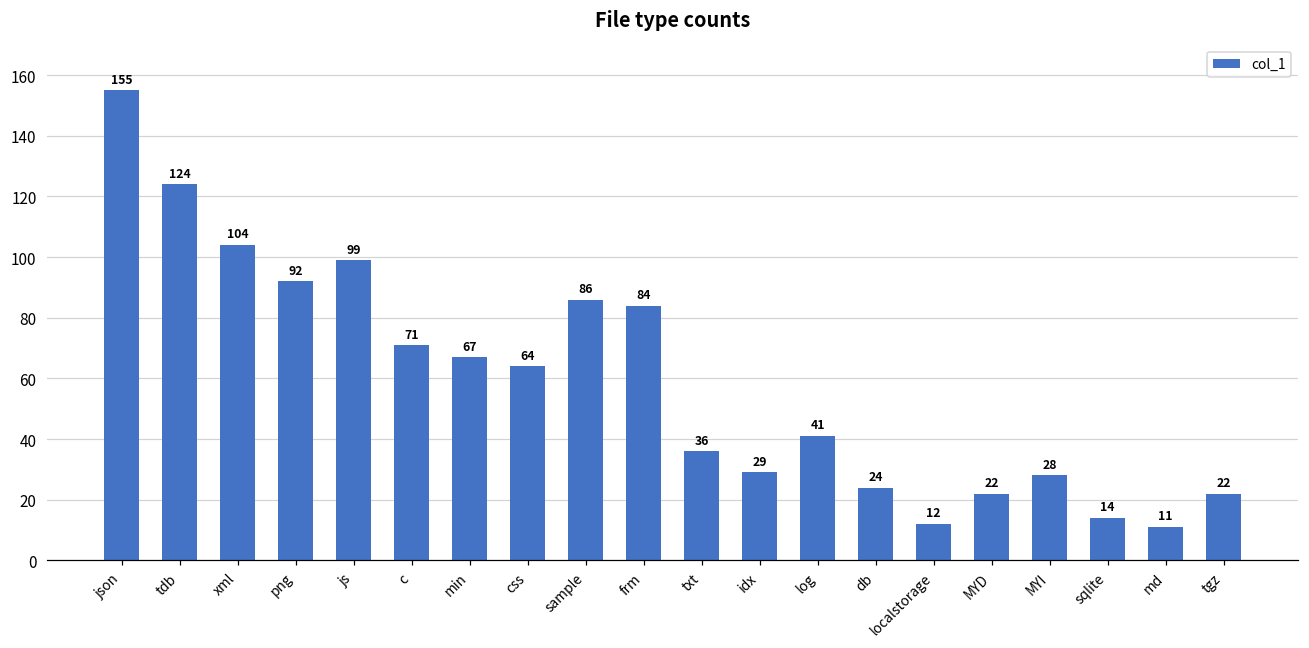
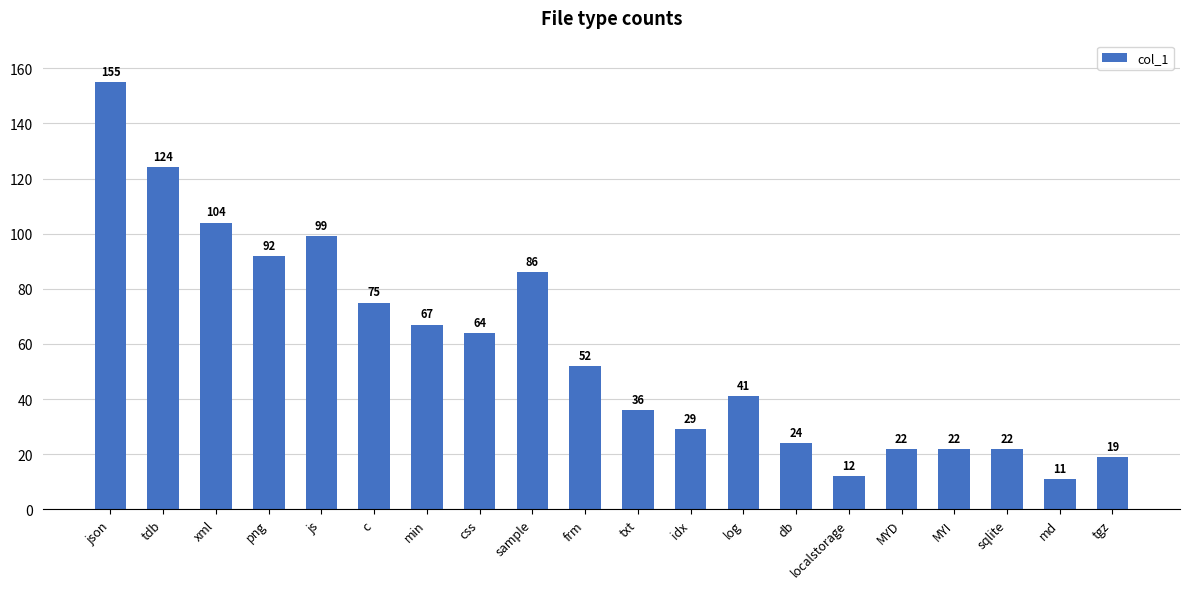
  {
    "json": 155,
    "tdb": 124,
    "xml": 104,
    "png": 92,
    "js": 99,
-   "c": 71,
+   "c": 75,
    "min": 67,
    "css": 64,
    "sample": 86,
-   "frm": 84,
+   "frm": 52,
    "txt": 36,
    "idx": 29,
    "log": 41,
    "db": 24,
    "localstorage": 12,
    "MYD": 22,
-   "MYI": 28,
-   "sqlite": 14,
+   "MYI": 22,
+   "sqlite": 22,
    "md": 11,
-   "tgz": 22
+   "tgz": 19
  }
